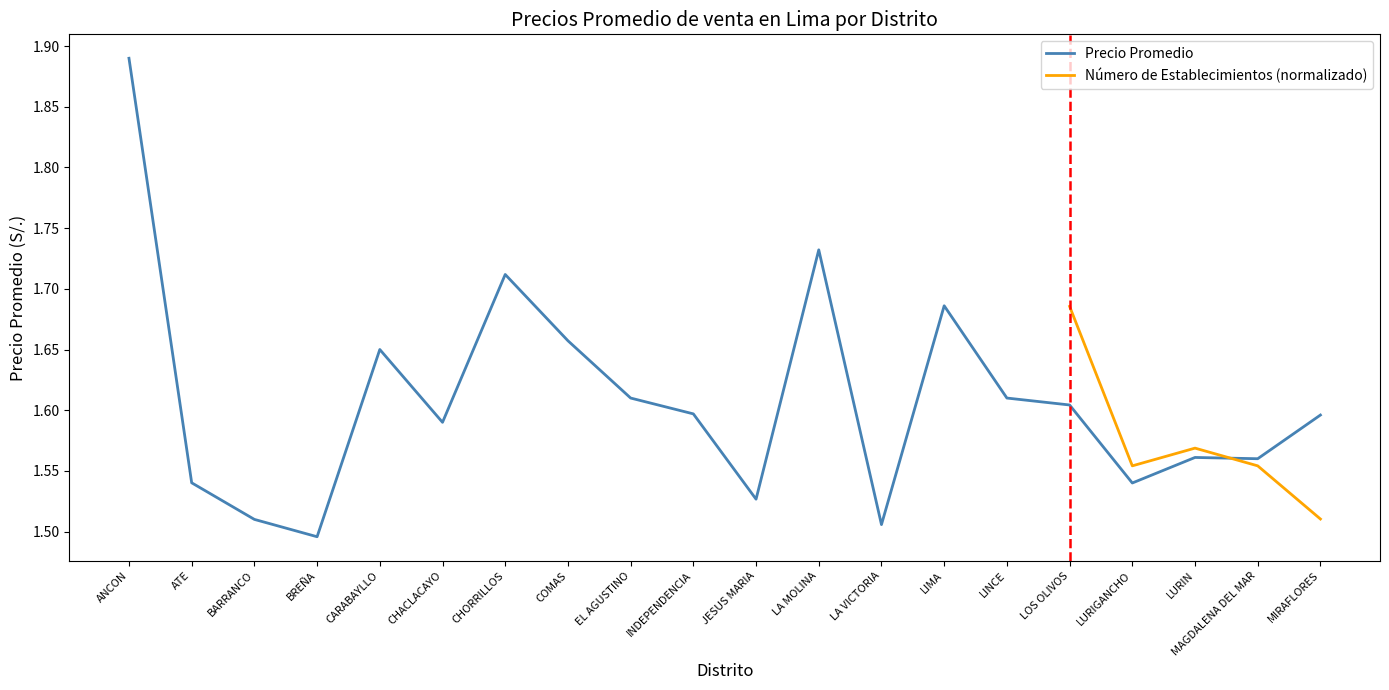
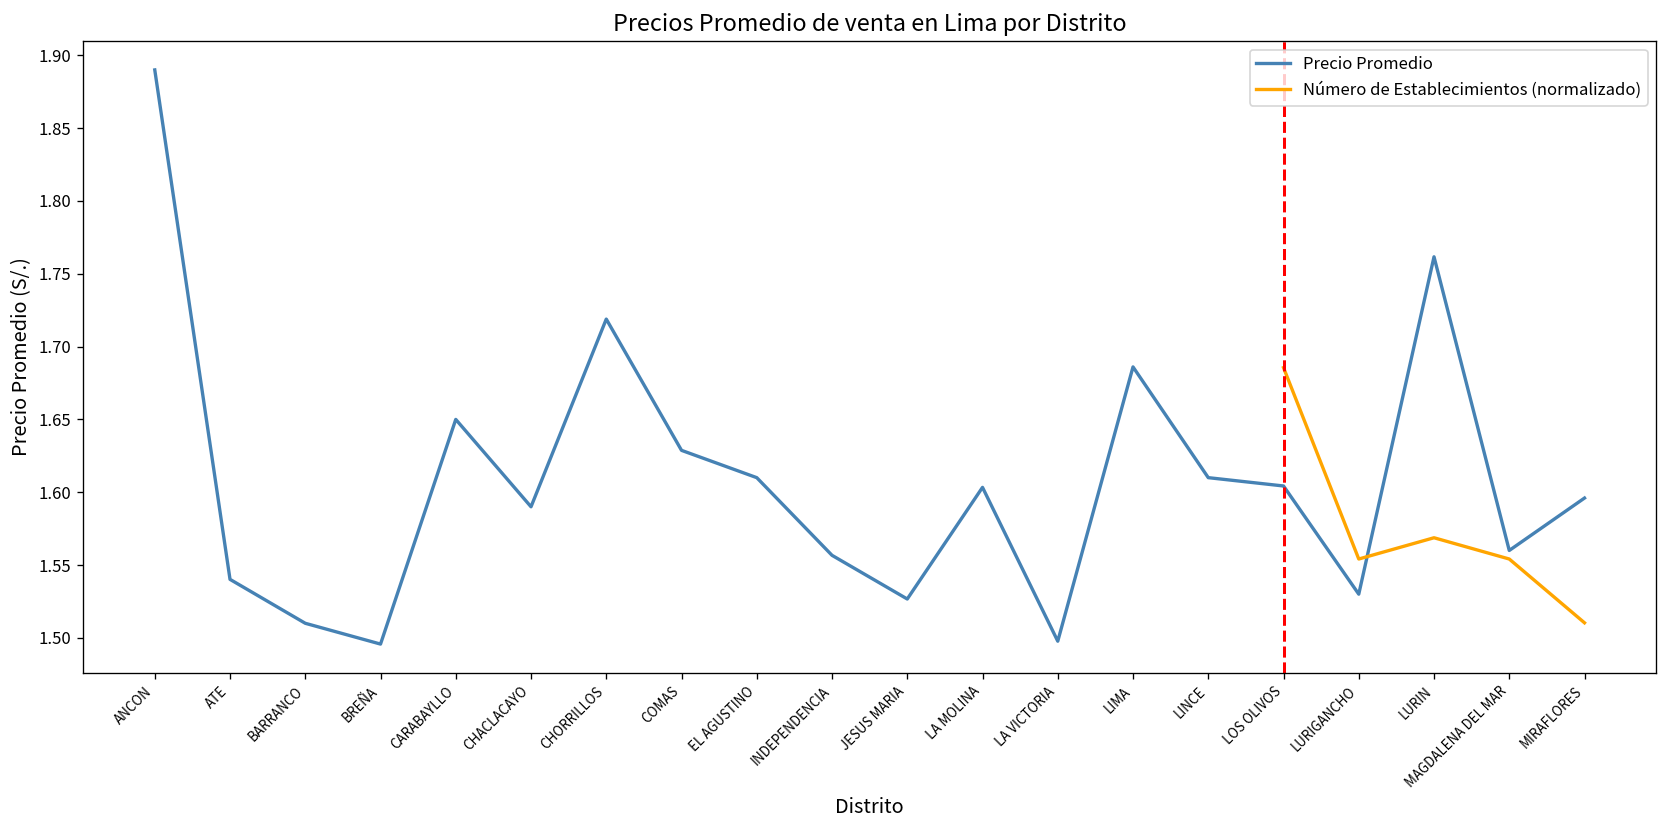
  {
    "Precio Promedio": {
      "ANCON": 1.890,
      "ATE": 1.540,
      "BARRANCO": 1.510,
      "BREÑA": 1.496,
      "CARABAYLLO": 1.650,
      "CHACLACAYO": 1.590,
-     "CHORRILLOS": 1.712,
-     "COMAS": 1.657,
+     "CHORRILLOS": 1.719,
+     "COMAS": 1.629,
      "EL AGUSTINO": 1.610,
-     "INDEPENDENCIA": 1.597,
+     "INDEPENDENCIA": 1.557,
      "JESUS MARIA": 1.527,
-     "LA MOLINA": 1.732,
-     "LA VICTORIA": 1.506,
+     "LA MOLINA": 1.603,
+     "LA VICTORIA": 1.498,
      "LIMA": 1.686,
      "LINCE": 1.610,
      "LOS OLIVOS": 1.604,
-     "LURIGANCHO": 1.54,
-     "LURIN": 1.561,
+     "LURIGANCHO": 1.53,
+     "LURIN": 1.762,
      "MAGDALENA DEL MAR": 1.560,
      "MIRAFLORES": 1.596
    },
    "Número de Establecimientos (normalizado)": {
      "LOS OLIVOS": 1.686,
      "LURIGANCHO": 1.554,
      "LURIN": 1.569,
      "MAGDALENA DEL MAR": 1.554,
      "MIRAFLORES": 1.510
    }
  }
